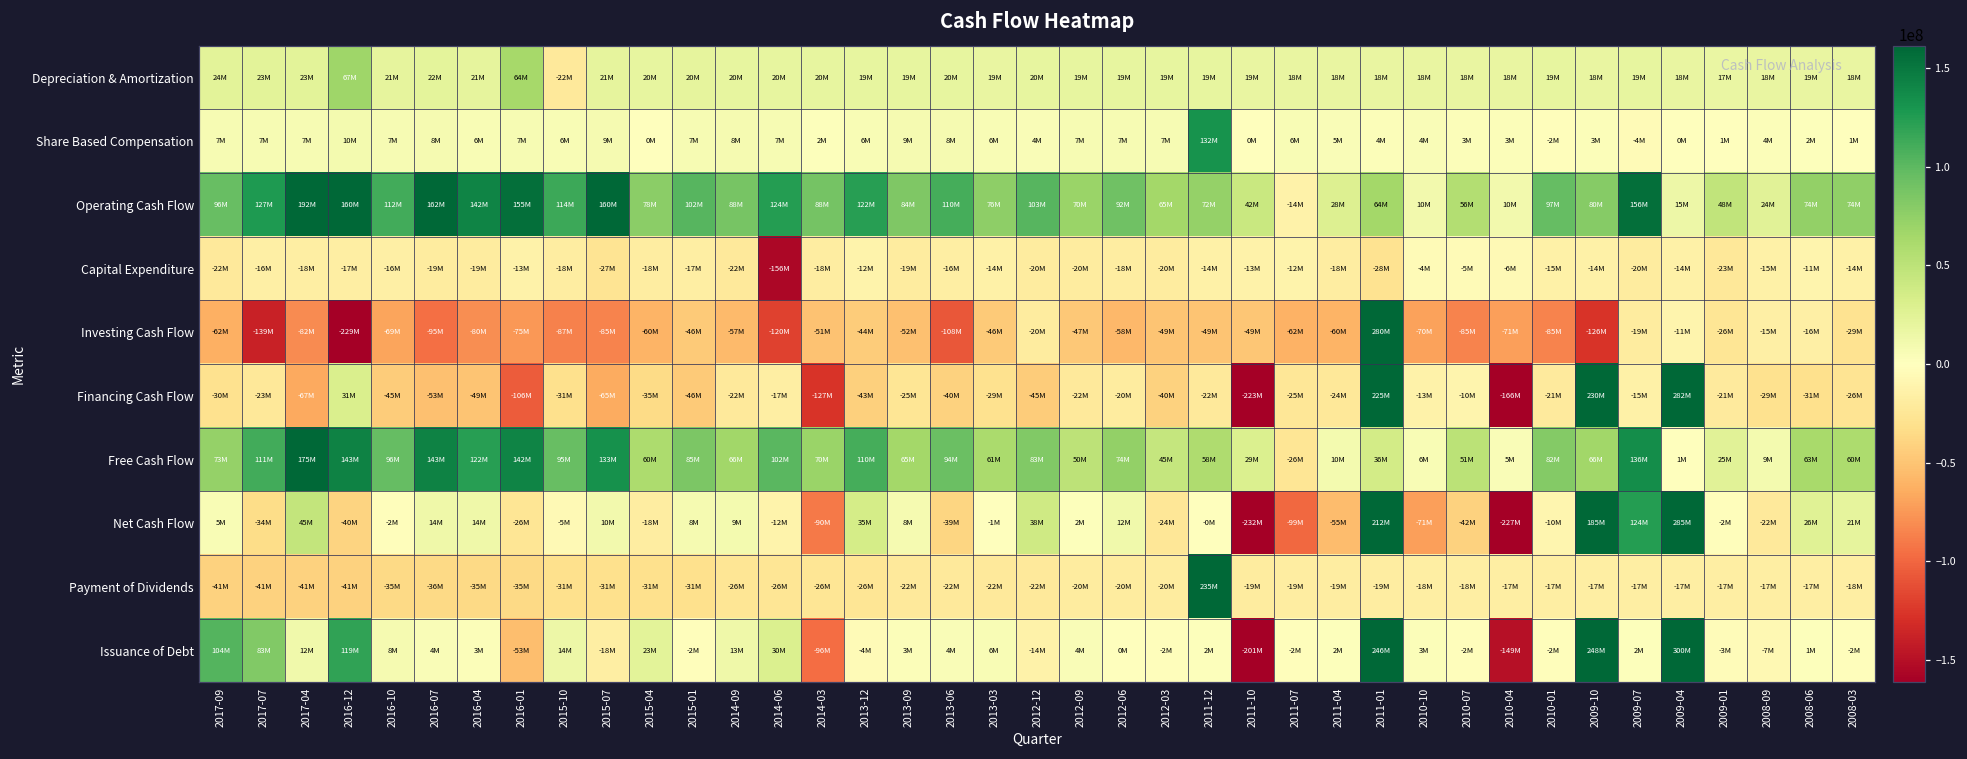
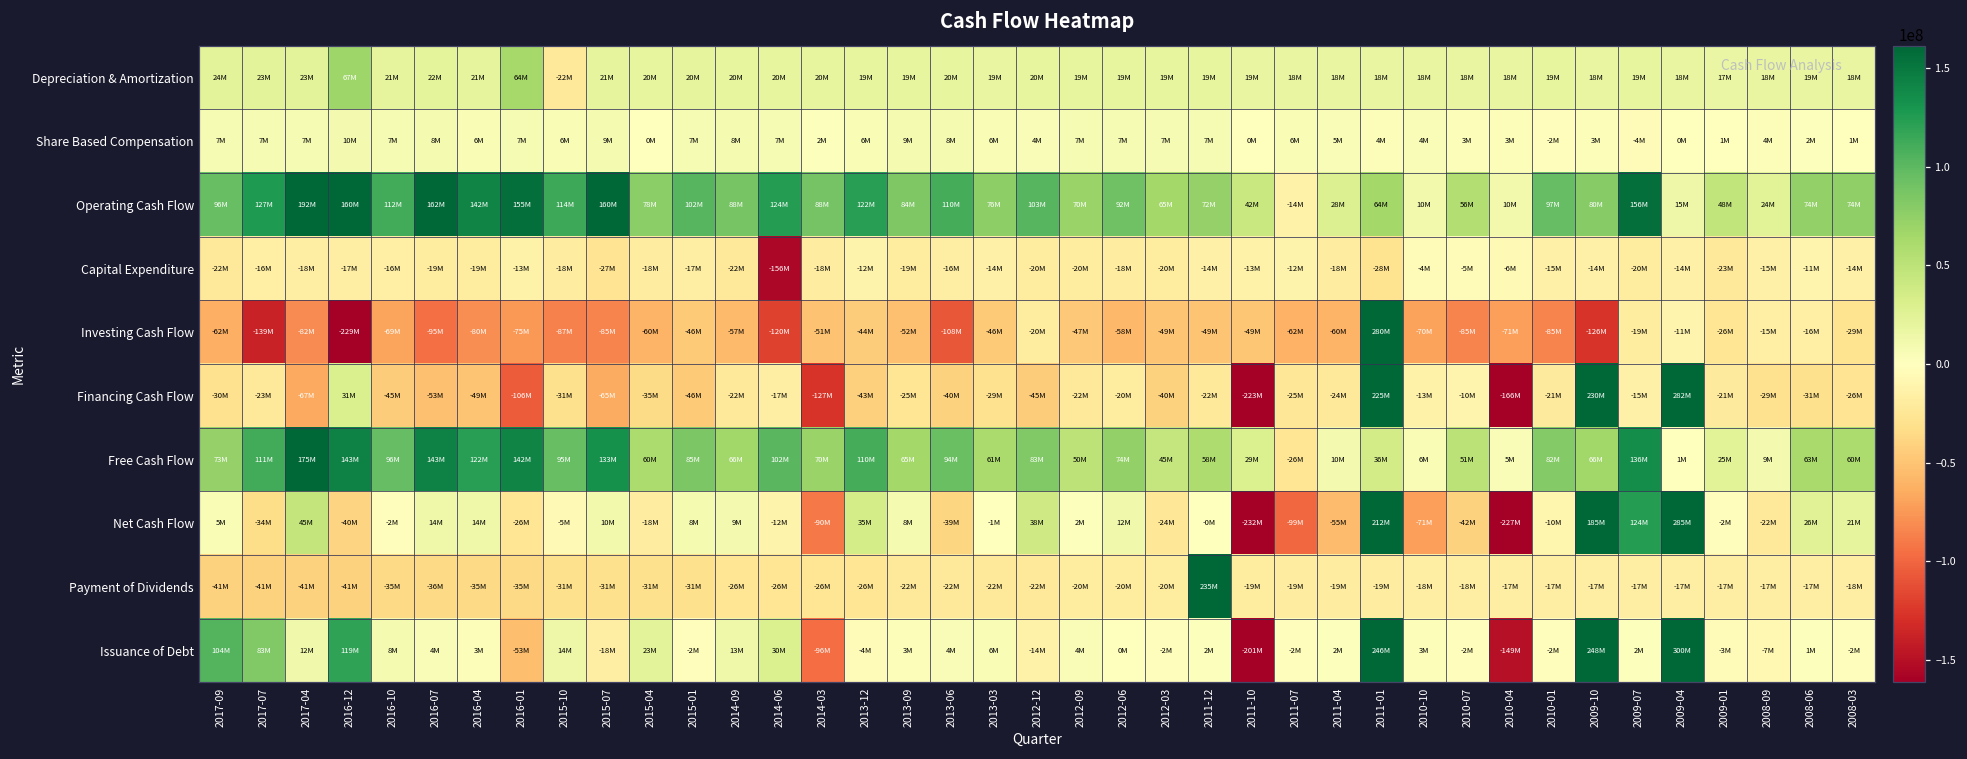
  {
    "Share Based Compensation": {
      "2017-09": "7M",
      "2017-07": "7M",
      "2017-04": "7M",
      "2016-12": "10M",
      "2016-10": "7M",
      "2016-07": "8M",
      "2016-04": "6M",
      "2016-01": "7M",
      "2015-10": "6M",
      "2015-07": "9M",
      "2015-04": "0M",
      "2015-01": "7M",
      "2014-09": "8M",
      "2014-06": "7M",
      "2014-03": "2M",
      "2013-12": "6M",
      "2013-09": "9M",
      "2013-06": "8M",
      "2013-03": "6M",
      "2012-12": "4M",
      "2012-09": "7M",
      "2012-06": "7M",
      "2012-03": "7M",
-     "2011-12": "132M",
+     "2011-12": "7M",
      "2011-10": "0M",
      "2011-07": "6M",
      "2011-04": "5M",
      "2011-01": "4M",
      "2010-10": "4M",
      "2010-07": "3M",
      "2010-04": "3M",
      "2010-01": "-2M",
      "2009-10": "3M",
      "2009-07": "-4M",
      "2009-04": "0M",
      "2009-01": "1M",
      "2008-09": "4M",
      "2008-06": "2M",
      "2008-03": "1M"
    }
  }
